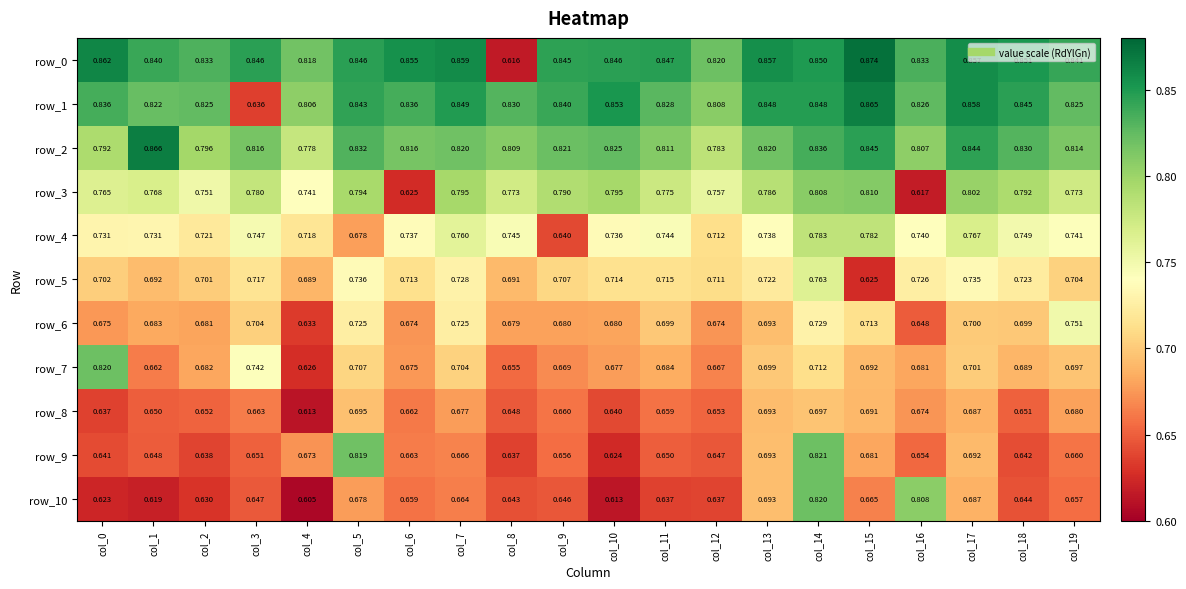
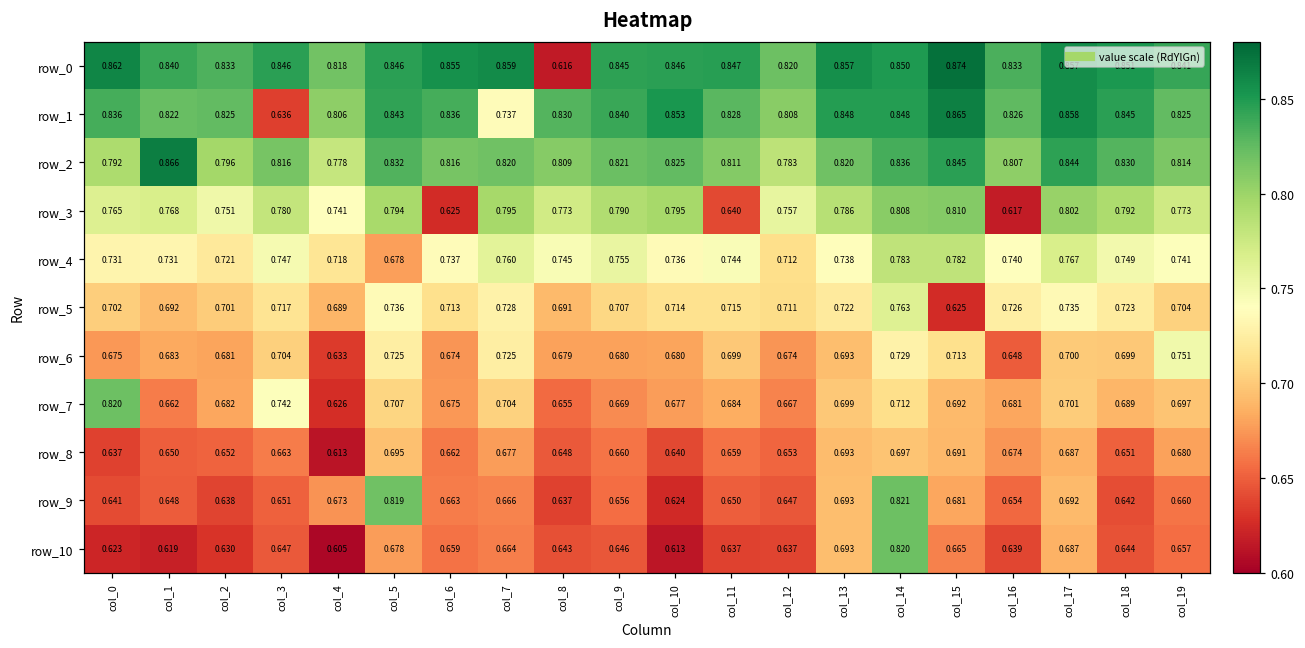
  {
    "row_1": {
      "col_0": 0.836,
      "col_1": 0.822,
      "col_2": 0.825,
      "col_3": 0.636,
      "col_4": 0.806,
      "col_5": 0.843,
      "col_6": 0.836,
-     "col_7": 0.849,
+     "col_7": 0.737,
      "col_8": 0.830,
      "col_9": 0.840,
      "col_10": 0.853,
      "col_11": 0.828,
      "col_12": 0.808,
      "col_13": 0.848,
      "col_14": 0.848,
      "col_15": 0.865,
      "col_16": 0.826,
      "col_17": 0.858,
      "col_18": 0.845,
      "col_19": 0.825
    },
    "row_3": {
      "col_0": 0.765,
      "col_1": 0.768,
      "col_2": 0.751,
      "col_3": 0.780,
      "col_4": 0.741,
      "col_5": 0.794,
      "col_6": 0.625,
      "col_7": 0.795,
      "col_8": 0.773,
      "col_9": 0.790,
      "col_10": 0.795,
-     "col_11": 0.775,
+     "col_11": 0.640,
      "col_12": 0.757,
      "col_13": 0.786,
      "col_14": 0.808,
      "col_15": 0.810,
      "col_16": 0.617,
      "col_17": 0.802,
      "col_18": 0.792,
      "col_19": 0.773
    },
    "row_4": {
      "col_0": 0.731,
      "col_1": 0.731,
      "col_2": 0.721,
      "col_3": 0.747,
      "col_4": 0.718,
      "col_5": 0.678,
      "col_6": 0.737,
      "col_7": 0.760,
      "col_8": 0.745,
-     "col_9": 0.640,
+     "col_9": 0.755,
      "col_10": 0.736,
      "col_11": 0.744,
      "col_12": 0.712,
      "col_13": 0.738,
      "col_14": 0.783,
      "col_15": 0.782,
      "col_16": 0.740,
      "col_17": 0.767,
      "col_18": 0.749,
      "col_19": 0.741
    },
    "row_10": {
      "col_0": 0.623,
      "col_1": 0.619,
      "col_2": 0.630,
      "col_3": 0.647,
      "col_4": 0.605,
      "col_5": 0.678,
      "col_6": 0.659,
      "col_7": 0.664,
      "col_8": 0.643,
      "col_9": 0.646,
      "col_10": 0.613,
      "col_11": 0.637,
      "col_12": 0.637,
      "col_13": 0.693,
      "col_14": 0.820,
      "col_15": 0.665,
-     "col_16": 0.808,
+     "col_16": 0.639,
      "col_17": 0.687,
      "col_18": 0.644,
      "col_19": 0.657
    }
  }
